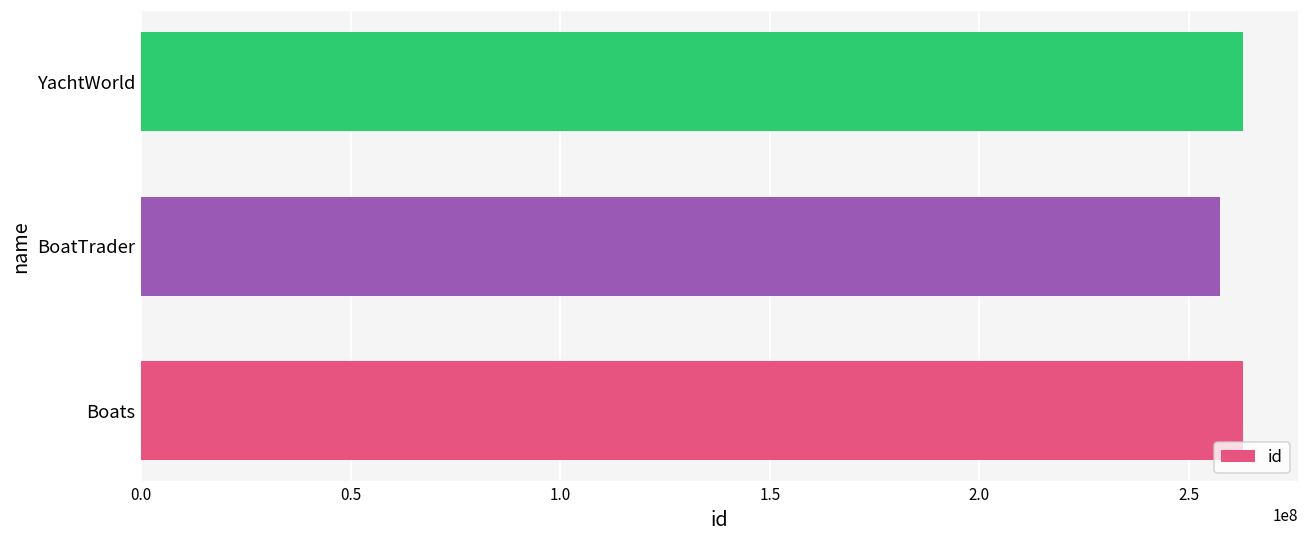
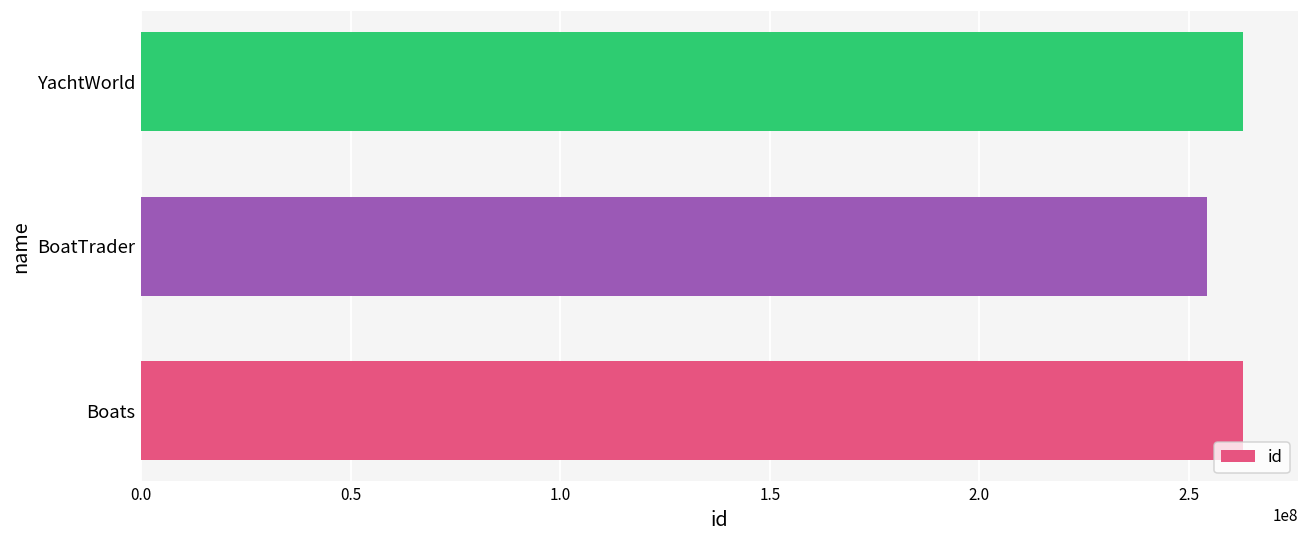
  {
    "YachtWorld": 263000000,
-   "BoatTrader": 257000000,
+   "BoatTrader": 254000000,
    "Boats": 263000000
  }
